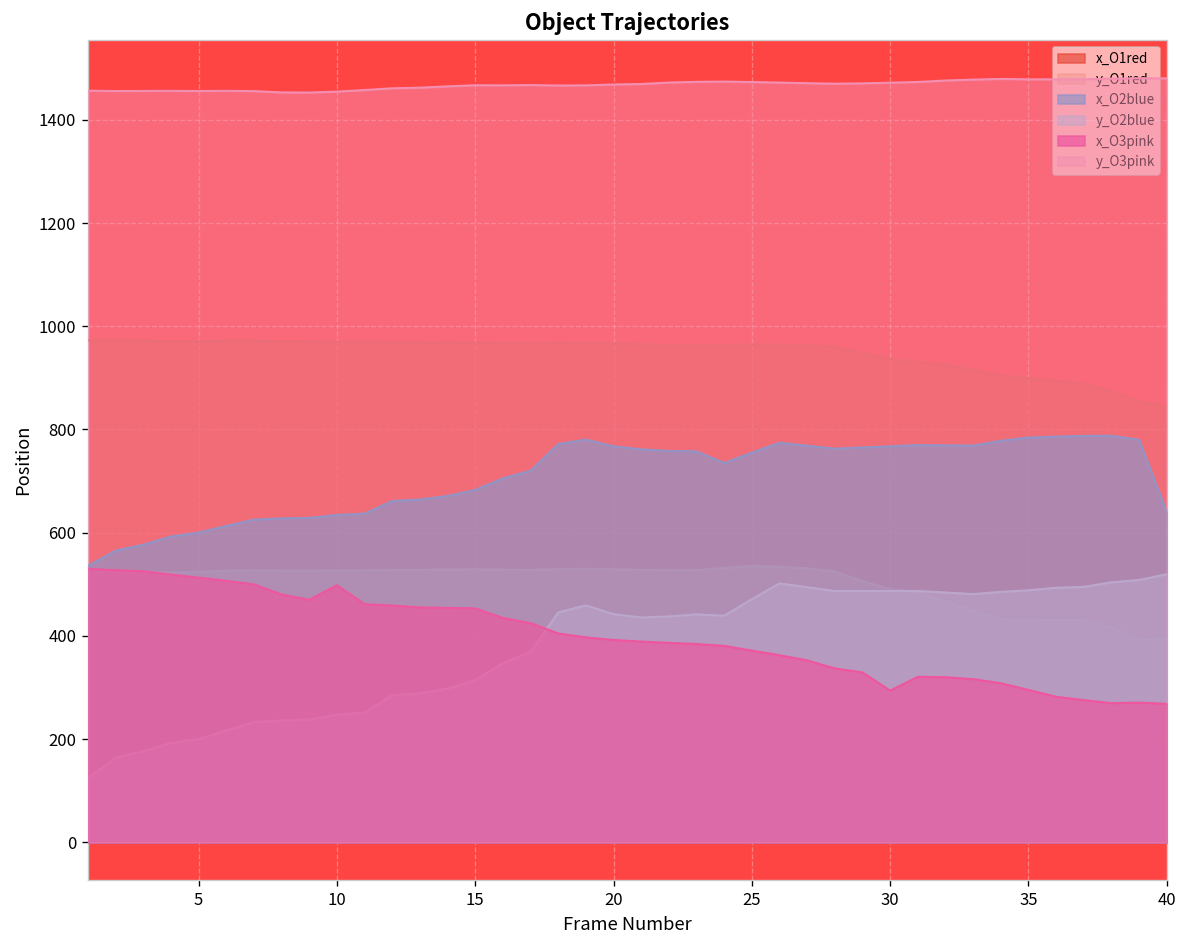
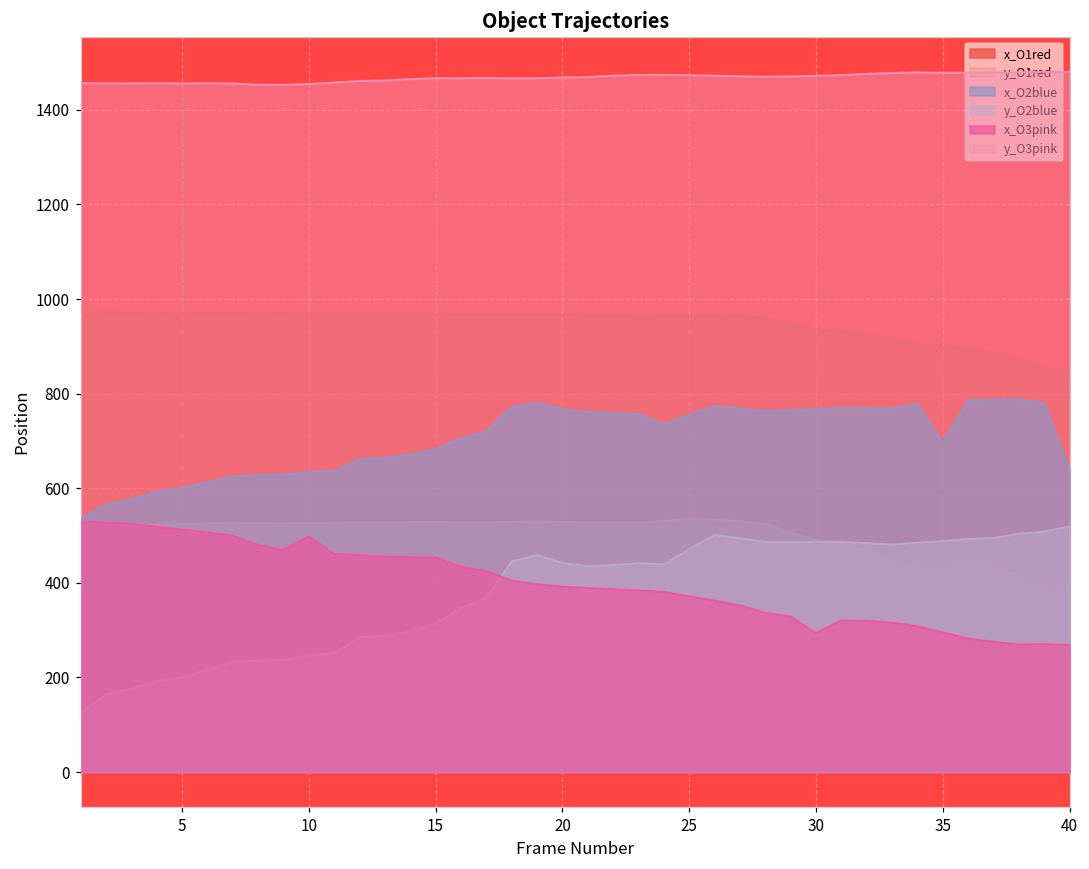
  {
    "x_O1red": {
      "5": 970,
      "10": 970,
      "15": 970,
      "20": 970,
      "25": 960,
      "30": 940,
      "35": 900,
      "40": 840
    },
    "x_O2blue": {
      "5": 600,
      "10": 630,
      "15": 680,
      "20": 770,
      "25": 760,
      "30": 770,
-     "35": 780,
+     "35": 700,
      "40": 640
    },
    "y_O2blue": {
      "5": 200,
      "10": 250,
      "15": 310,
      "20": 440,
      "25": 470,
      "35": 490,
      "40": 520
    },
    "x_O3pink": {
      "5": 510,
      "10": 500,
      "15": 450,
      "20": 390,
      "25": 370,
      "30": 290,
      "35": 300,
      "40": 270
    }
  }
